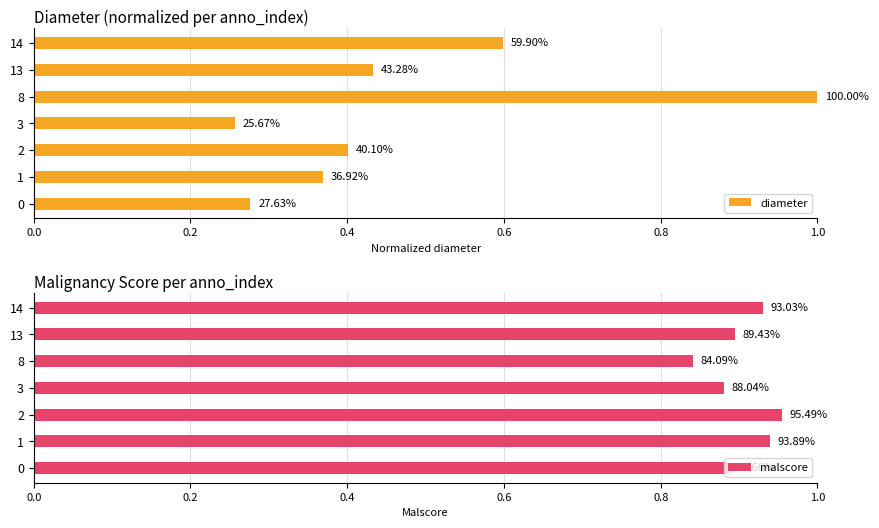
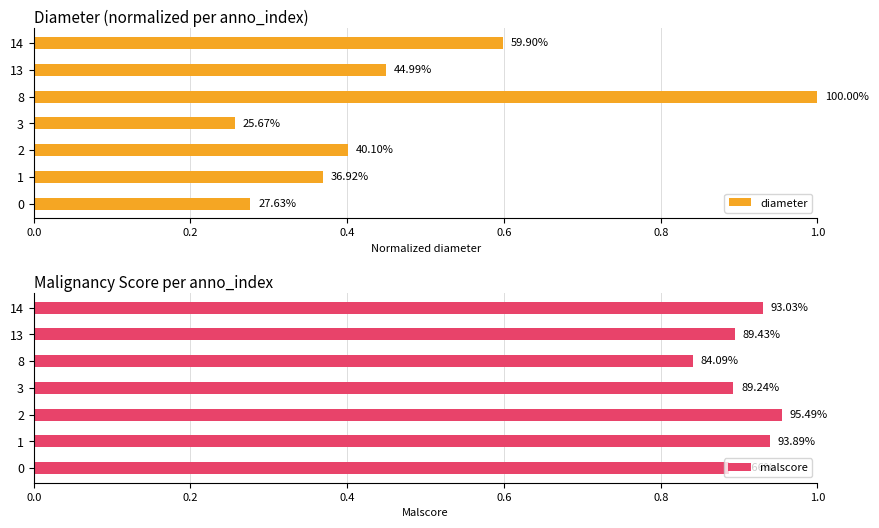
  {
    "Diameter (normalized per anno_index)": {
      "14": "59.90%",
-     "13": "43.28%",
+     "13": "44.99%",
      "8": "100.00%",
      "3": "25.67%",
      "2": "40.10%",
      "1": "36.92%",
      "0": "27.63%"
    },
    "Malignancy Score per anno_index": {
      "14": "93.03%",
      "13": "89.43%",
      "8": "84.09%",
-     "3": "88.04%",
+     "3": "89.24%",
      "2": "95.49%",
      "1": "93.89%"
    }
  }
